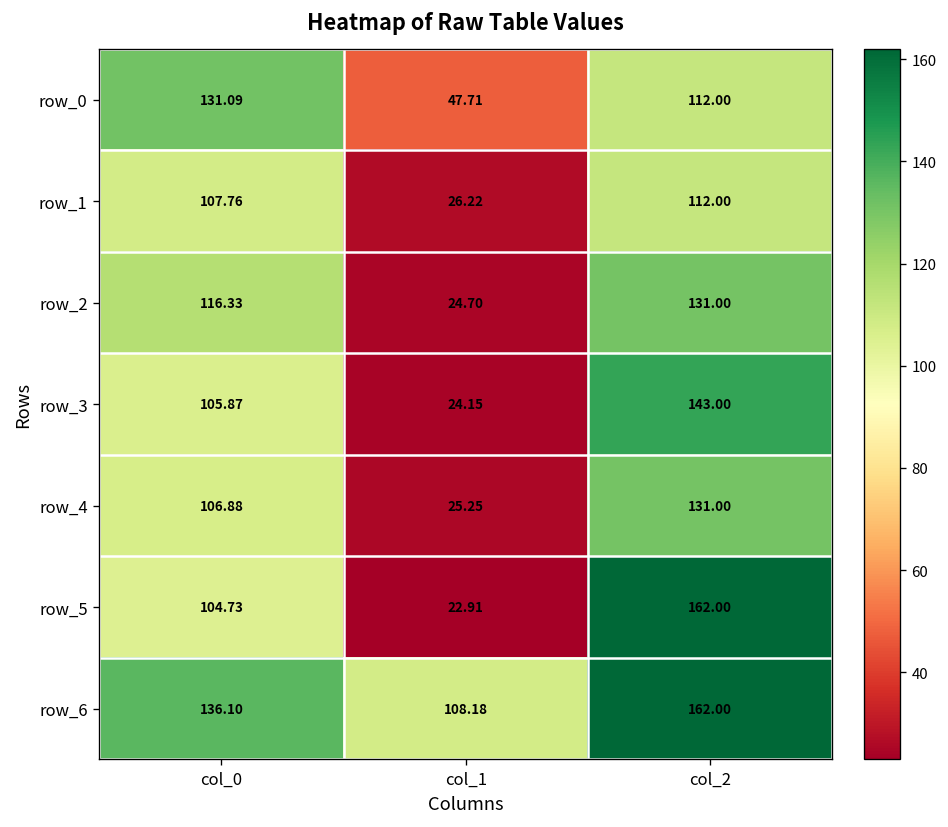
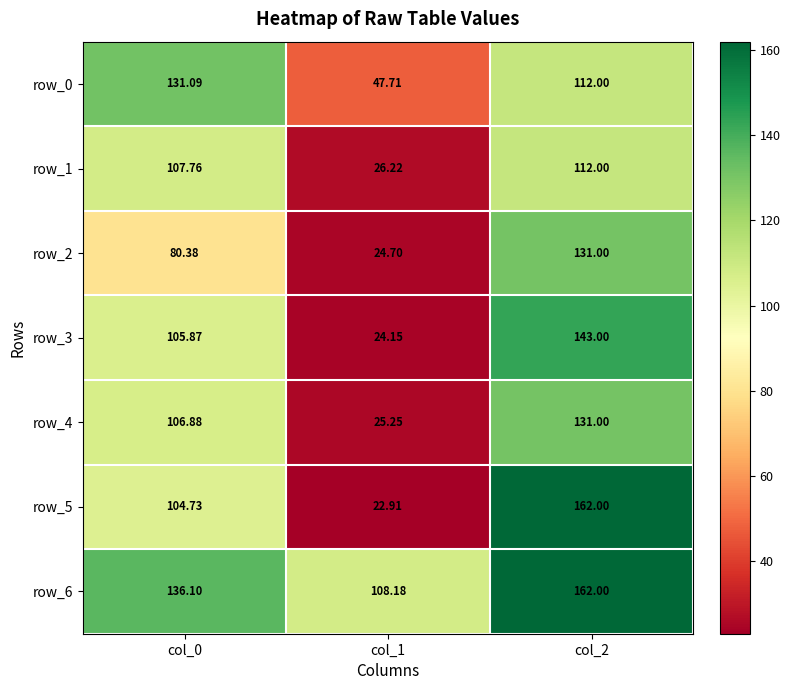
  {
    "row_0": {
      "col_0": 131.09,
      "col_1": 47.71,
      "col_2": 112.00
    },
    "row_1": {
      "col_0": 107.76,
      "col_1": 26.22,
      "col_2": 112.00
    },
    "row_2": {
-     "col_0": 116.33,
+     "col_0": 80.38,
      "col_1": 24.70,
      "col_2": 131.00
    },
    "row_3": {
      "col_0": 105.87,
      "col_1": 24.15,
      "col_2": 143.00
    },
    "row_4": {
      "col_0": 106.88,
      "col_1": 25.25,
      "col_2": 131.00
    },
    "row_5": {
      "col_0": 104.73,
      "col_1": 22.91,
      "col_2": 162.00
    },
    "row_6": {
      "col_0": 136.10,
      "col_1": 108.18,
      "col_2": 162.00
    }
  }
